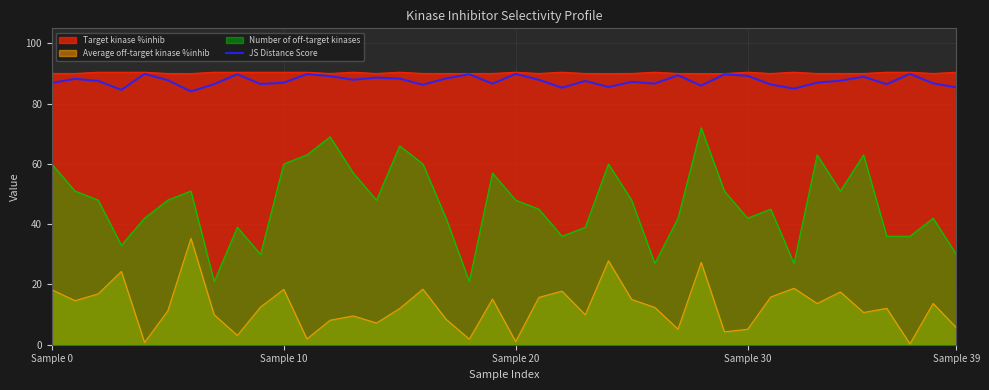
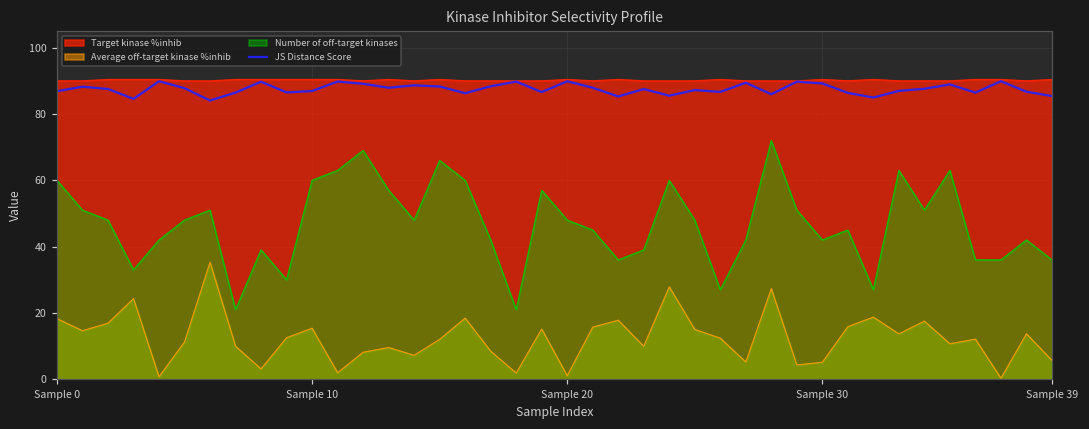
  {
    "Target kinase %inhib": {
      "Sample 0": 90,
      "Sample 10": 90,
      "Sample 30": 90,
      "Sample 39": 90
    },
    "Average off-target kinase %inhib": {
      "Sample 0": 18,
-     "Sample 10": 18,
+     "Sample 10": 15,
      "Sample 20": 1,
      "Sample 30": 5,
      "Sample 39": 6
    },
    "Number of off-target kinases": {
      "Sample 0": 60,
      "Sample 10": 60,
      "Sample 20": 48,
      "Sample 30": 42,
-     "Sample 39": 30
+     "Sample 39": 36
    },
    "JS Distance Score": {
      "Sample 0": 87,
      "Sample 10": 87,
      "Sample 30": 89,
      "Sample 39": 85
    }
  }
